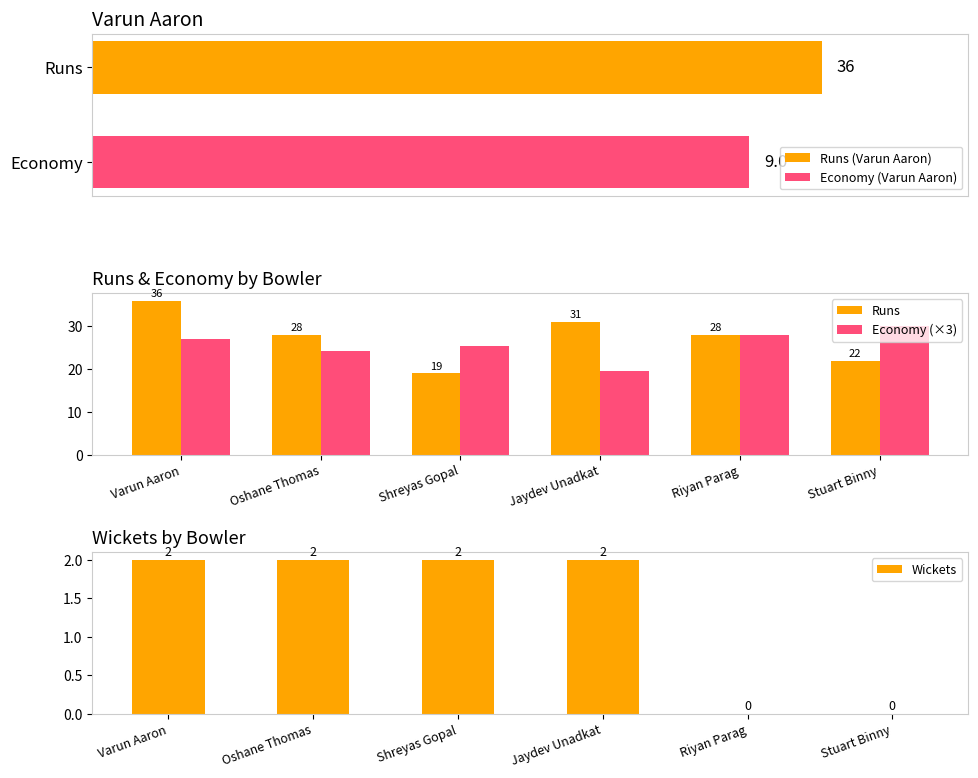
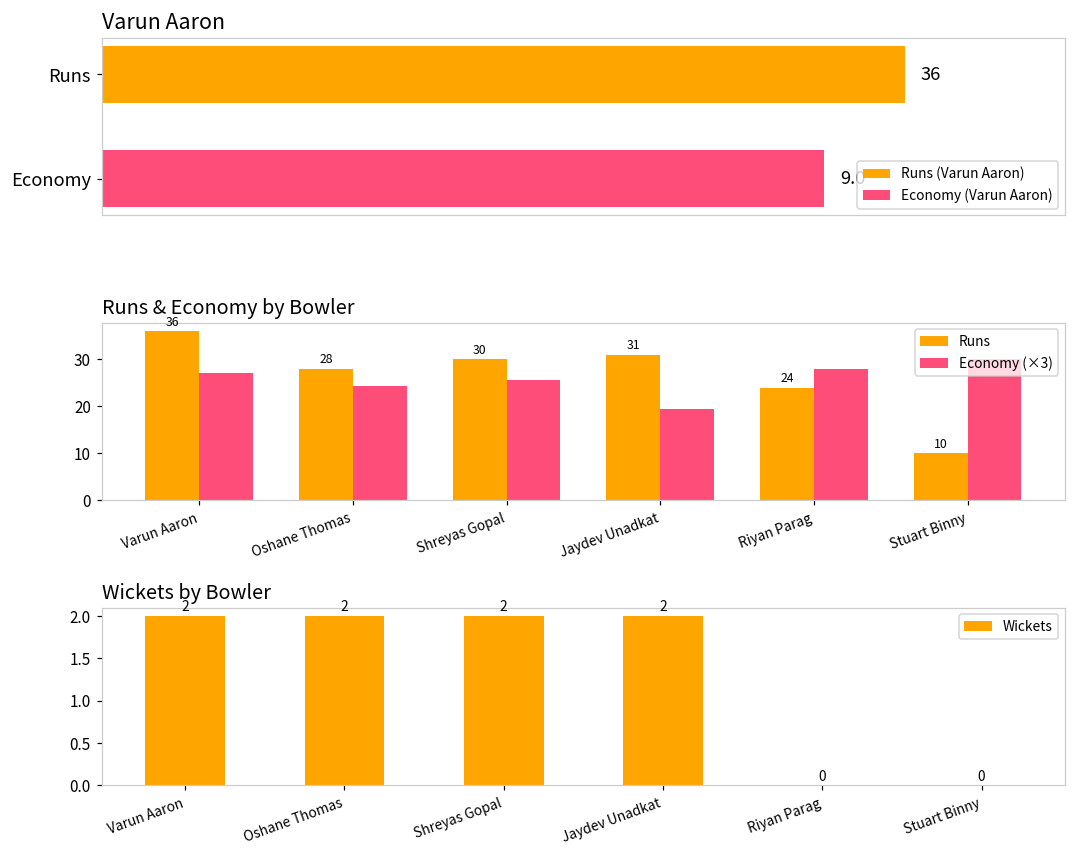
  {
    "Runs & Economy by Bowler": {
      "Runs": {
        "Varun Aaron": 36,
        "Oshane Thomas": 28,
-       "Shreyas Gopal": 19,
+       "Shreyas Gopal": 30,
        "Jaydev Unadkat": 31,
-       "Riyan Parag": 28,
-       "Stuart Binny": 22
+       "Riyan Parag": 24,
+       "Stuart Binny": 10
      },
      "Economy (×3)": {
        "Varun Aaron": 27,
        "Oshane Thomas": 24,
        "Shreyas Gopal": 26,
        "Jaydev Unadkat": 20,
        "Riyan Parag": 28
      }
    },
    "Wickets by Bowler": {
      "Varun Aaron": 2,
      "Oshane Thomas": 2,
      "Shreyas Gopal": 2,
      "Jaydev Unadkat": 2,
      "Riyan Parag": 0,
      "Stuart Binny": 0
    }
  }
